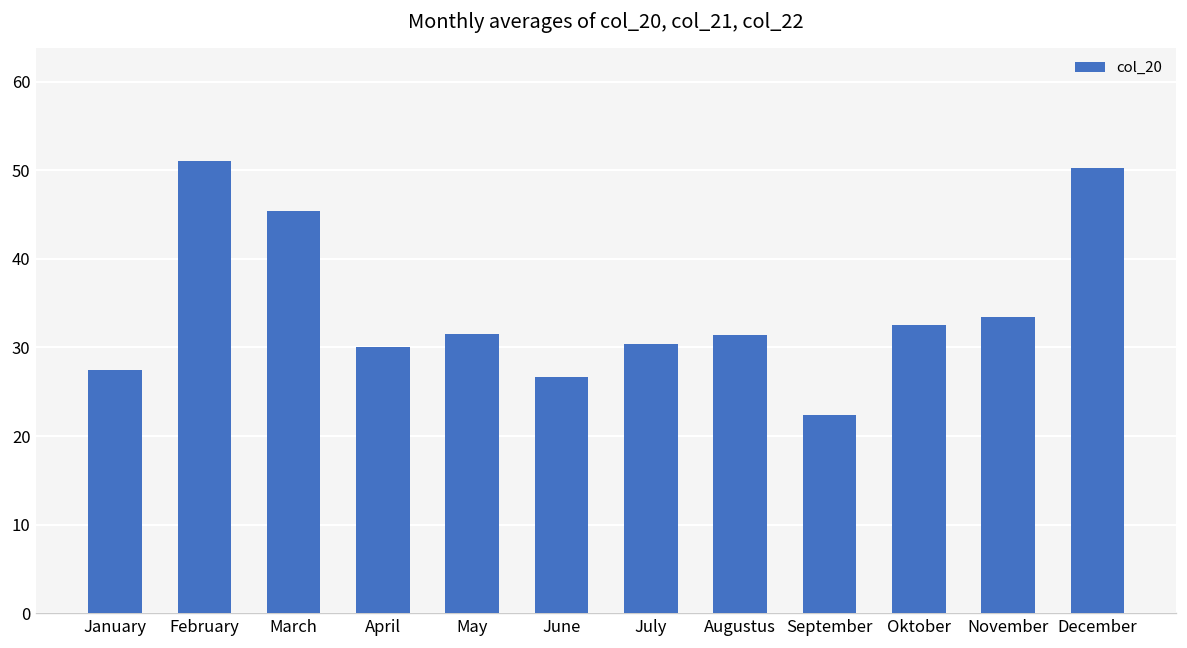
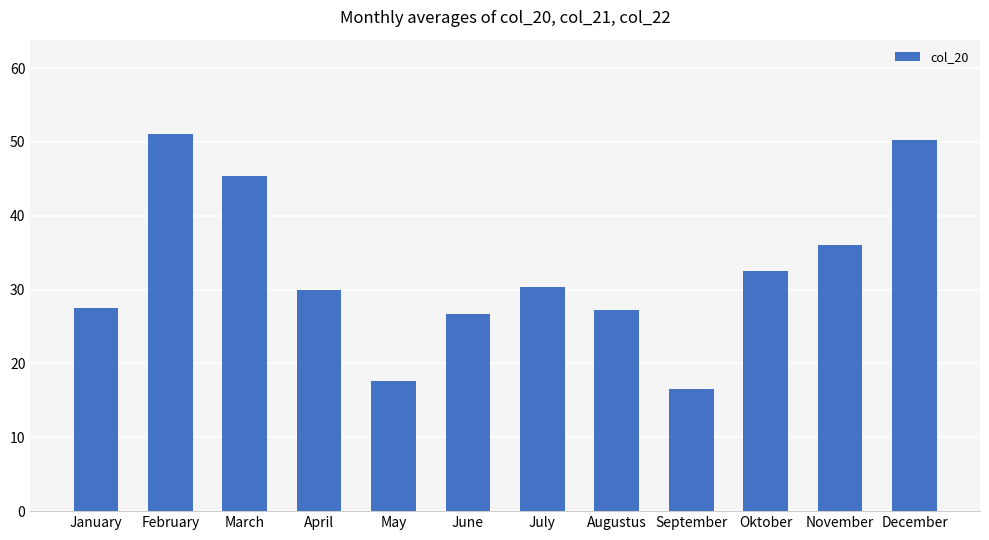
  {
    "January": 27,
    "February": 51,
    "March": 45,
    "April": 30,
-   "May": 32,
+   "May": 18,
    "June": 27,
    "July": 30,
-   "Augustus": 31,
-   "September": 22,
+   "Augustus": 27,
+   "September": 17,
    "Oktober": 33,
-   "November": 33,
+   "November": 36,
    "December": 50
  }
